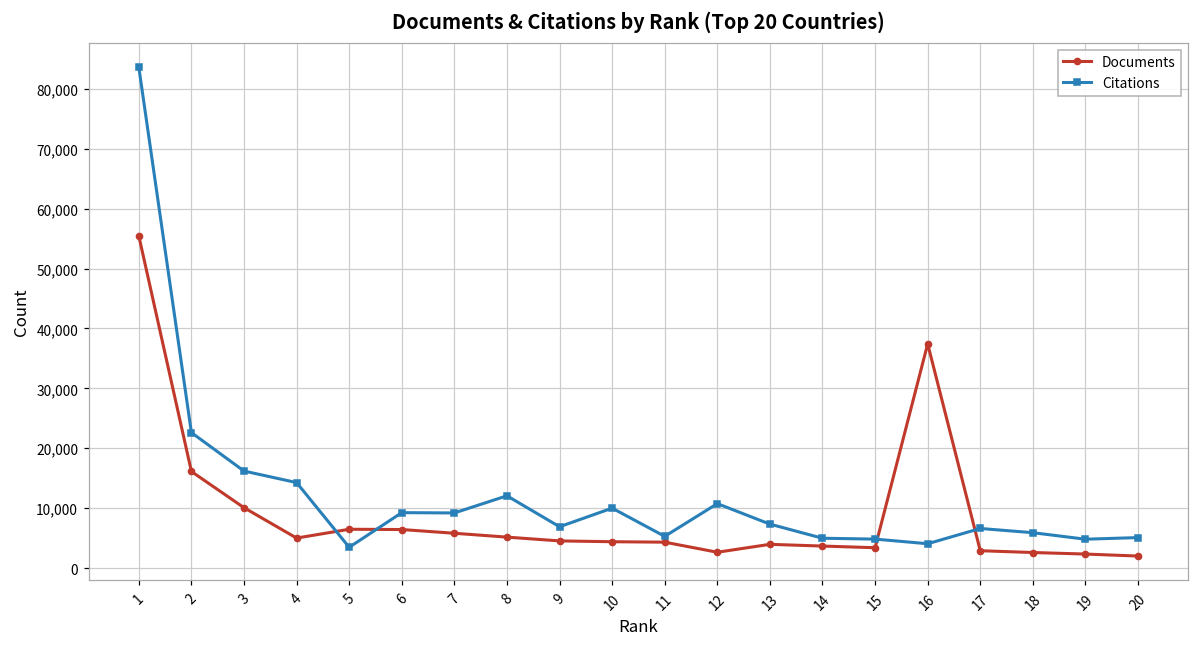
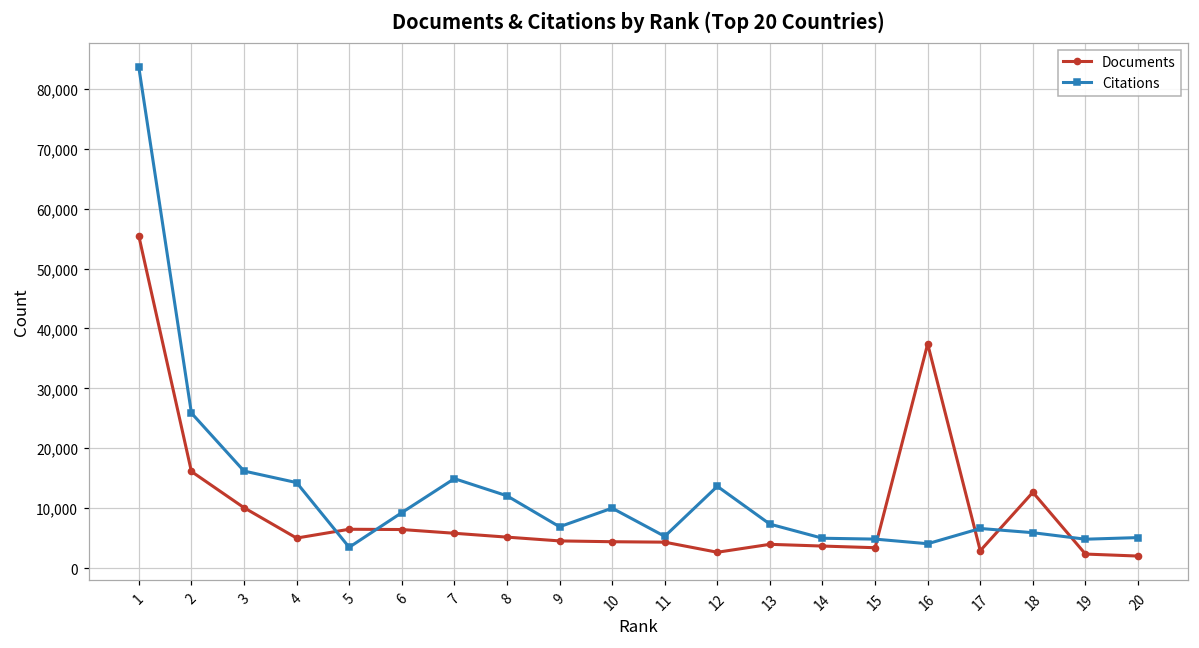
  {
    "Documents": {
      "1": "55,000",
      "2": "16,000",
      "3": "10,000",
      "4": "5,000",
      "5": "6,000",
      "6": "6,000",
      "7": "6,000",
      "8": "5,000",
      "9": "5,000",
      "10": "4,000",
      "11": "4,000",
      "12": "3,000",
      "13": "4,000",
      "14": "4,000",
      "15": "3,000",
      "16": "37,000",
      "17": "3,000",
-     "18": "3,000",
+     "18": "13,000",
      "19": "2,000",
      "20": "2,000"
    },
    "Citations": {
      "1": "84,000",
-     "2": "23,000",
+     "2": "26,000",
      "3": "16,000",
      "4": "14,000",
      "5": "3,000",
      "6": "9,000",
-     "7": "9,000",
+     "7": "15,000",
      "8": "12,000",
      "9": "7,000",
      "10": "10,000",
      "11": "5,000",
-     "12": "11,000",
+     "12": "14,000",
      "13": "7,000",
      "14": "5,000",
      "15": "5,000",
      "16": "4,000",
      "17": "7,000",
      "18": "6,000",
      "19": "5,000",
      "20": "5,000"
    }
  }
